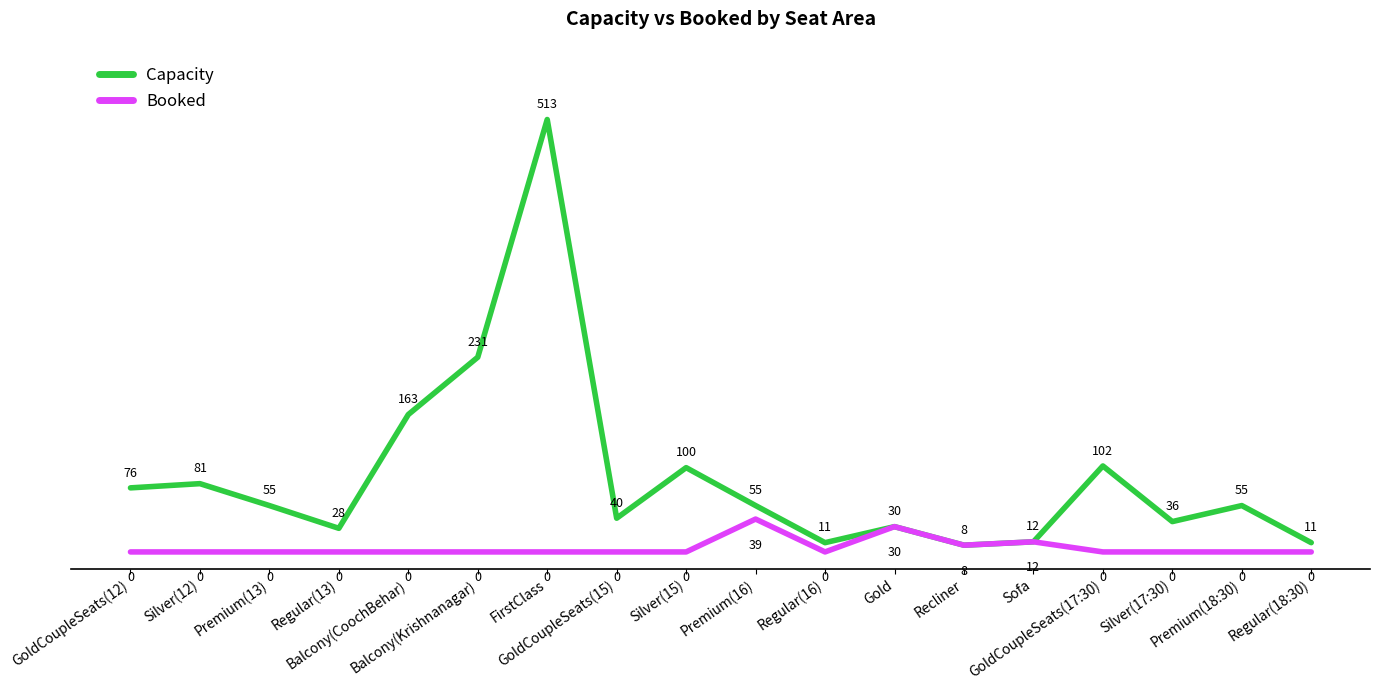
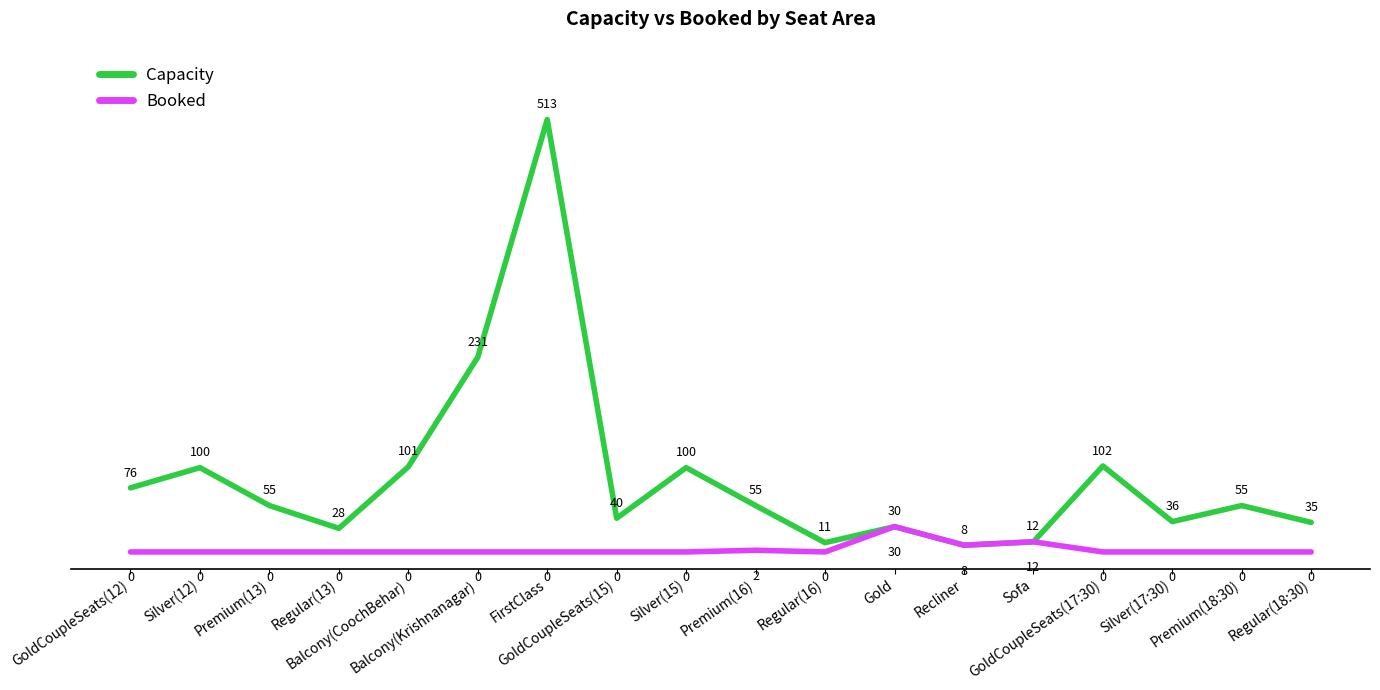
  {
    "Capacity": {
      "GoldCoupleSeats(12)": 76,
-     "Silver(12)": 81,
+     "Silver(12)": 100,
      "Premium(13)": 55,
      "Regular(13)": 28,
-     "Balcony(CoochBehar)": 163,
+     "Balcony(CoochBehar)": 101,
      "Balcony(Krishnanagar)": 231,
      "FirstClass": 513,
      "GoldCoupleSeats(15)": 40,
      "Silver(15)": 100,
      "Premium(16)": 55,
      "Regular(16)": 11,
      "GoldCoupleSeats(17:30)": 102,
      "Silver(17:30)": 36,
      "Premium(18:30)": 55,
-     "Regular(18:30)": 11
+     "Regular(18:30)": 35
    },
    "Booked": {
      "GoldCoupleSeats(12)": 0,
      "Silver(12)": 0,
      "Premium(13)": 0,
      "Regular(13)": 0,
      "Balcony(CoochBehar)": 0,
      "Balcony(Krishnanagar)": 0,
      "FirstClass": 0,
      "GoldCoupleSeats(15)": 0,
      "Silver(15)": 0,
-     "Premium(16)": 39,
+     "Premium(16)": 2,
      "Regular(16)": 0,
      "GoldCoupleSeats(17:30)": 0,
      "Silver(17:30)": 0,
      "Premium(18:30)": 0,
      "Regular(18:30)": 0
    }
  }
